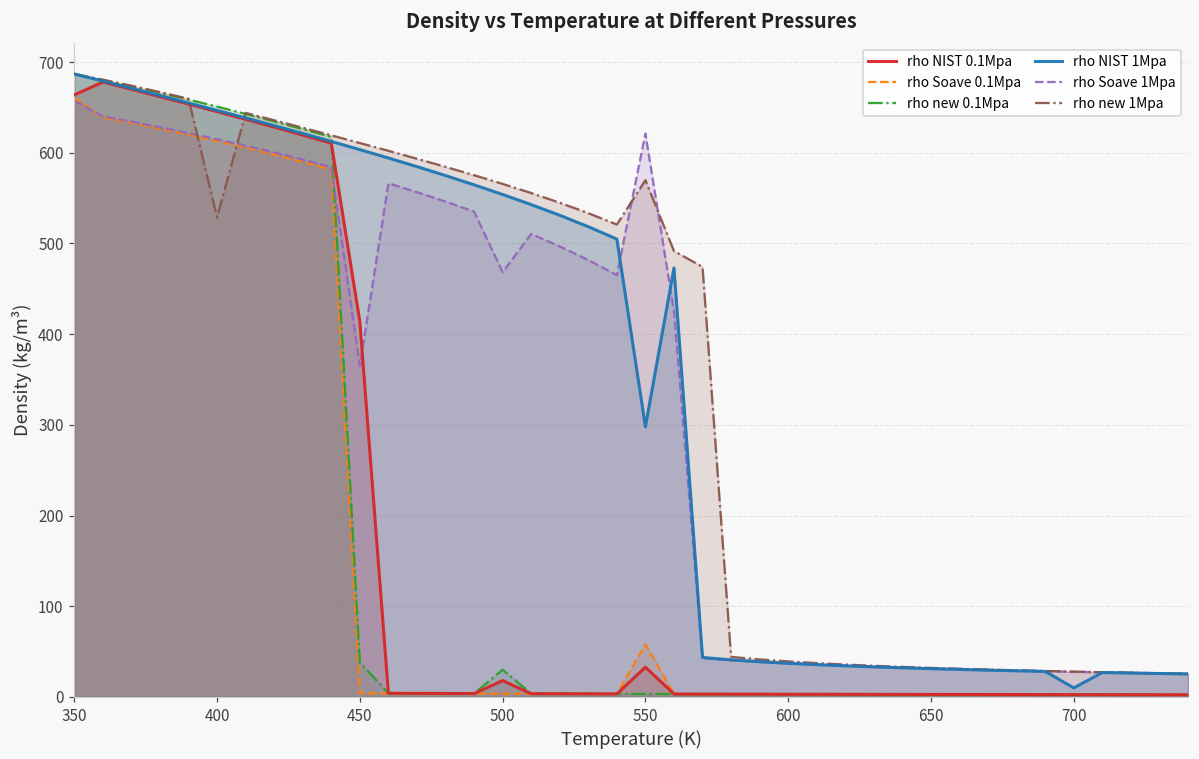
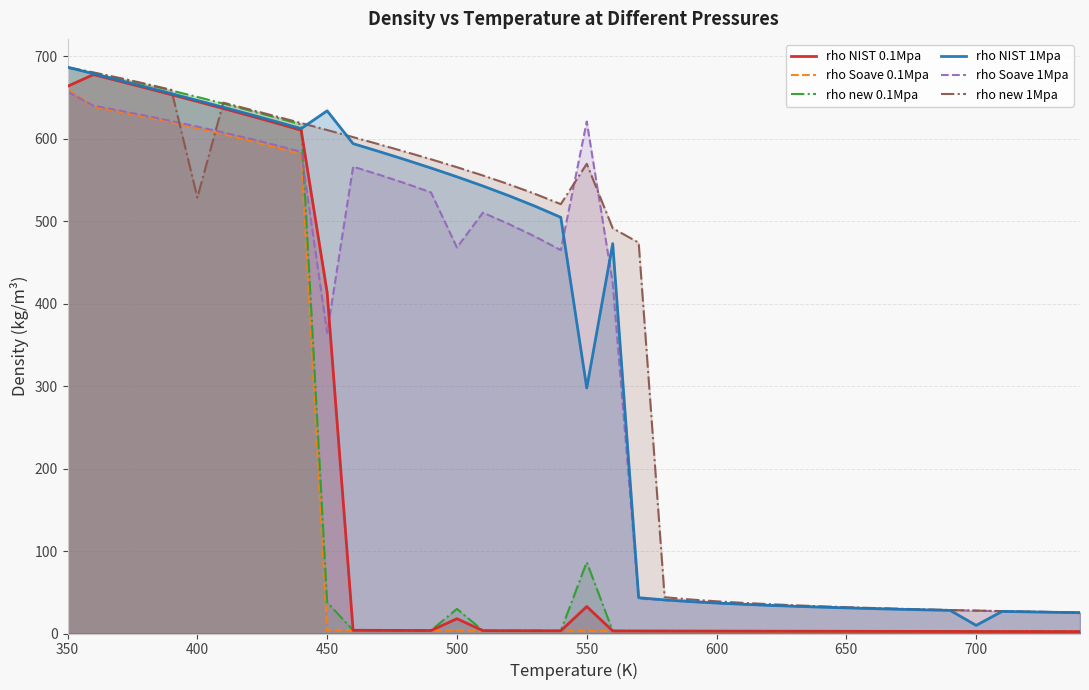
  {
    "rho NIST 0.1Mpa": {
      "350": 660,
      "450": 410,
      "500": 20,
      "550": 30
    },
    "rho Soave 0.1Mpa": {
      "350": 660,
      "450": 0,
      "500": 0,
-     "550": 60
+     "550": 0
    },
    "rho new 0.1Mpa": {
      "400": 650,
      "450": 40,
      "500": 30,
-     "550": 0
+     "550": 90
    },
    "rho NIST 1Mpa": {
-     "450": 600,
+     "450": 630,
      "500": 550,
      "550": 300,
      "700": 10
    },
    "rho Soave 1Mpa": {
      "350": 660,
      "450": 360,
      "500": 470,
      "550": 620
    },
    "rho new 1Mpa": {
      "400": 530,
      "450": 610,
      "500": 570,
      "550": 570
    }
  }
